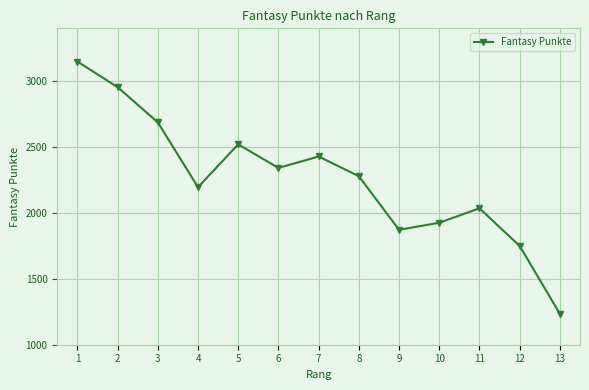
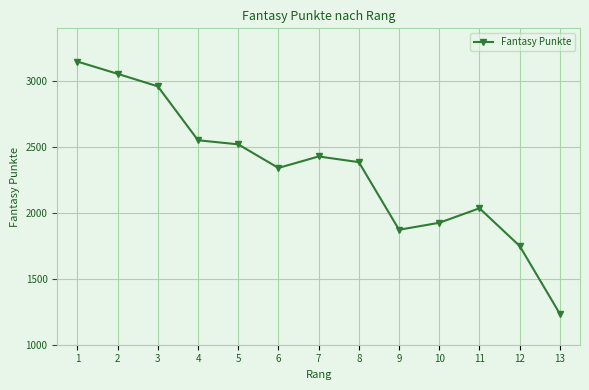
  {
    "1": 3150,
-   "2": 2950,
-   "3": 2690,
-   "4": 2200,
+   "2": 3060,
+   "3": 2960,
+   "4": 2550,
    "5": 2520,
    "6": 2340,
    "7": 2430,
-   "8": 2280,
+   "8": 2390,
    "9": 1870,
    "10": 1930,
    "11": 2040,
    "12": 1750,
    "13": 1230
  }
